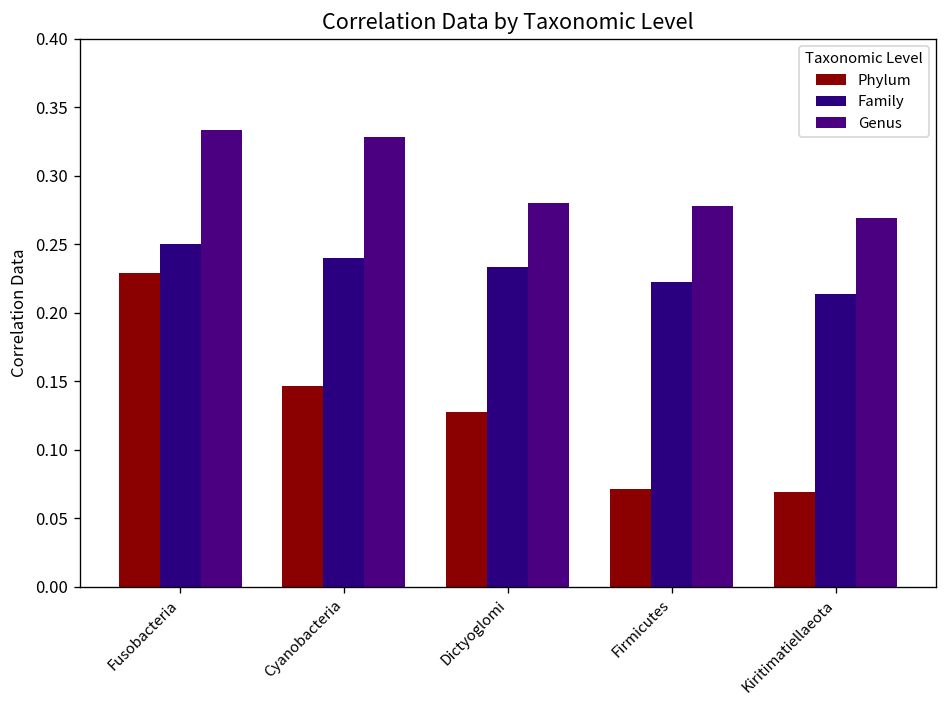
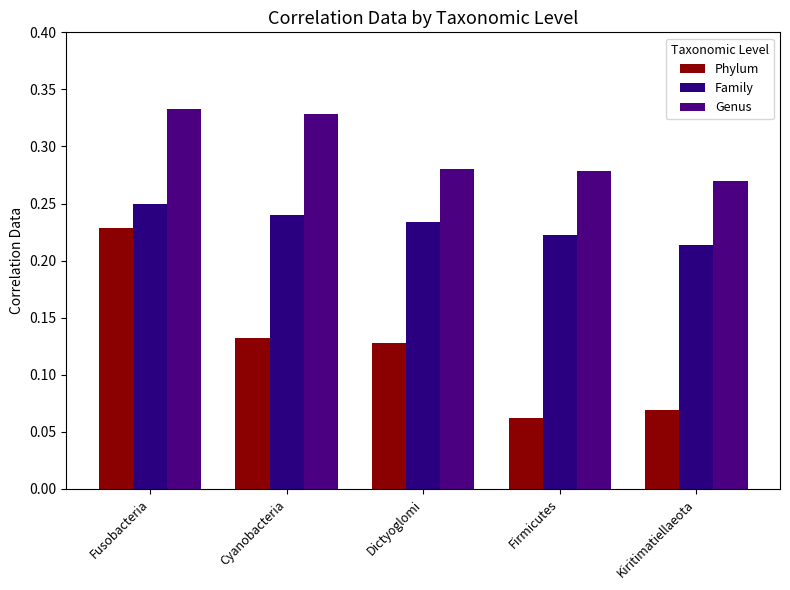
  {
    "Phylum": {
      "Fusobacteria": 0.229,
-     "Cyanobacteria": 0.147,
+     "Cyanobacteria": 0.132,
      "Dictyoglomi": 0.128,
-     "Firmicutes": 0.071,
+     "Firmicutes": 0.062,
      "Kiritimatiellaeota": 0.069
    }
  }
